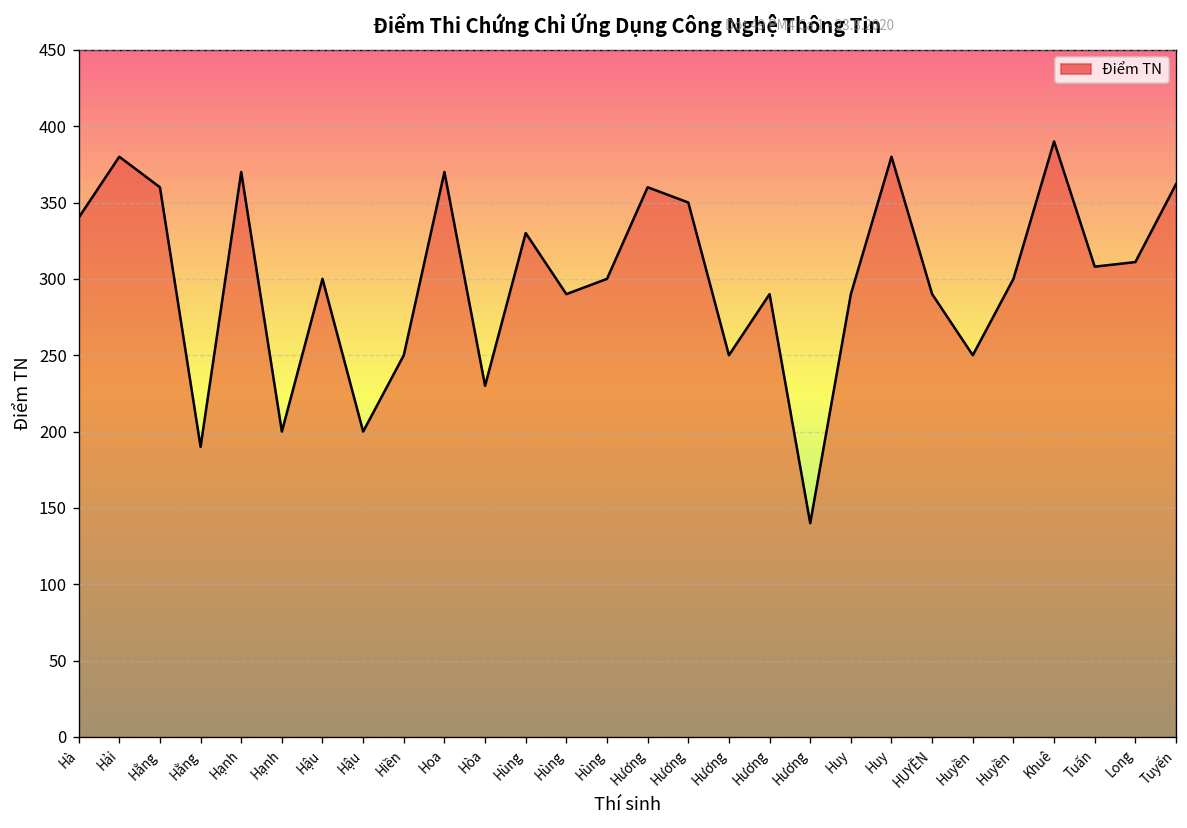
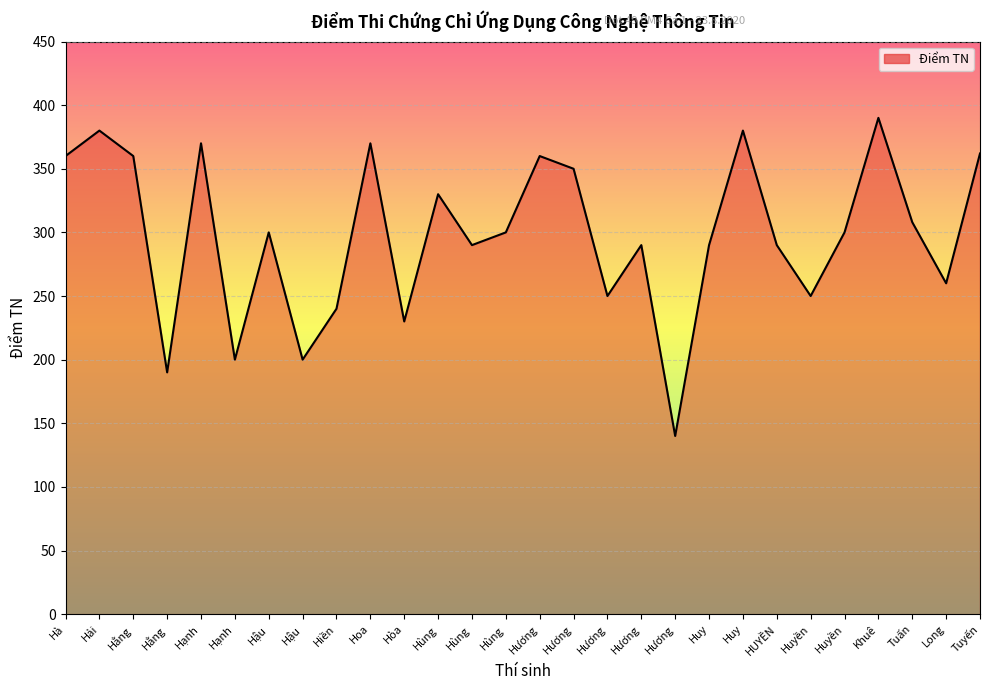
  {
-   "Hà": 340,
+   "Hà": 360,
    "Hải": 380,
-   "Hiền": 250,
+   "Hiền": 240,
    "Hoa": 370,
    "Hòa": 230,
    "HUYỀN": 290,
    "Khuê": 390,
    "Tuấn": 308,
-   "Long": 311,
+   "Long": 260,
    "Tuyến": 362
  }
